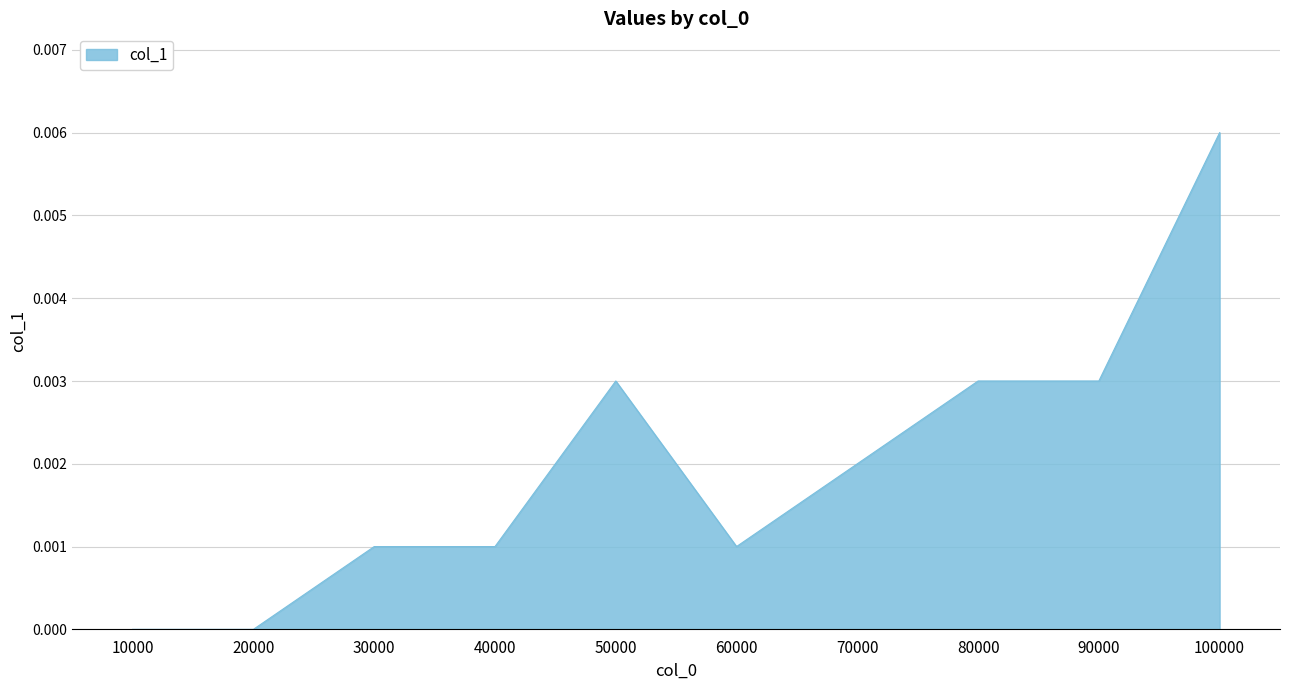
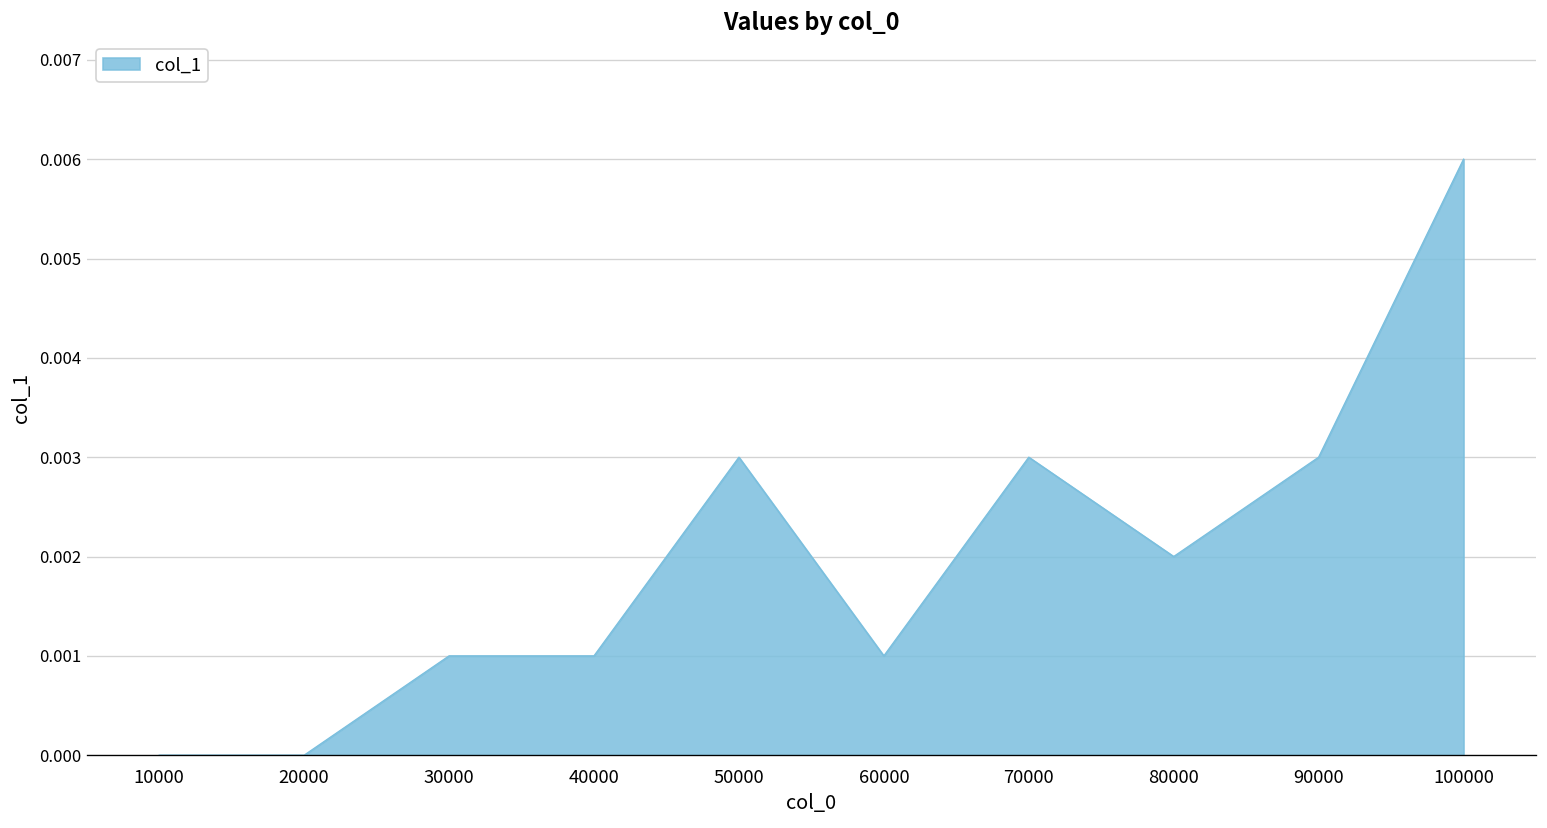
  {
    "10000": 0.000,
    "20000": 0.000,
    "30000": 0.001,
    "40000": 0.001,
    "50000": 0.003,
    "60000": 0.001,
-   "70000": 0.002,
-   "80000": 0.003,
+   "70000": 0.003,
+   "80000": 0.002,
    "90000": 0.003,
    "100000": 0.006
  }
